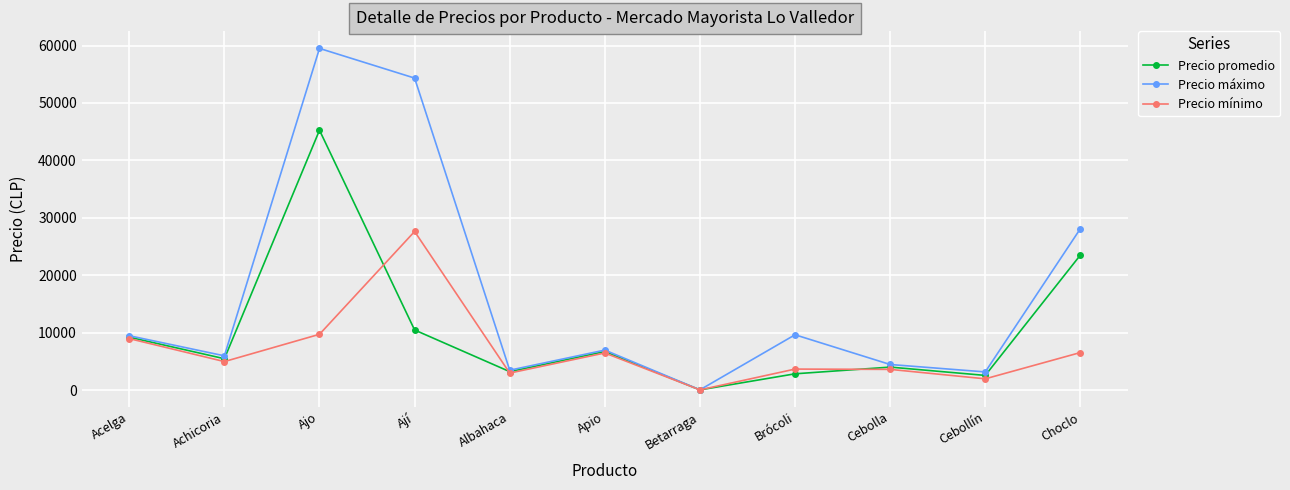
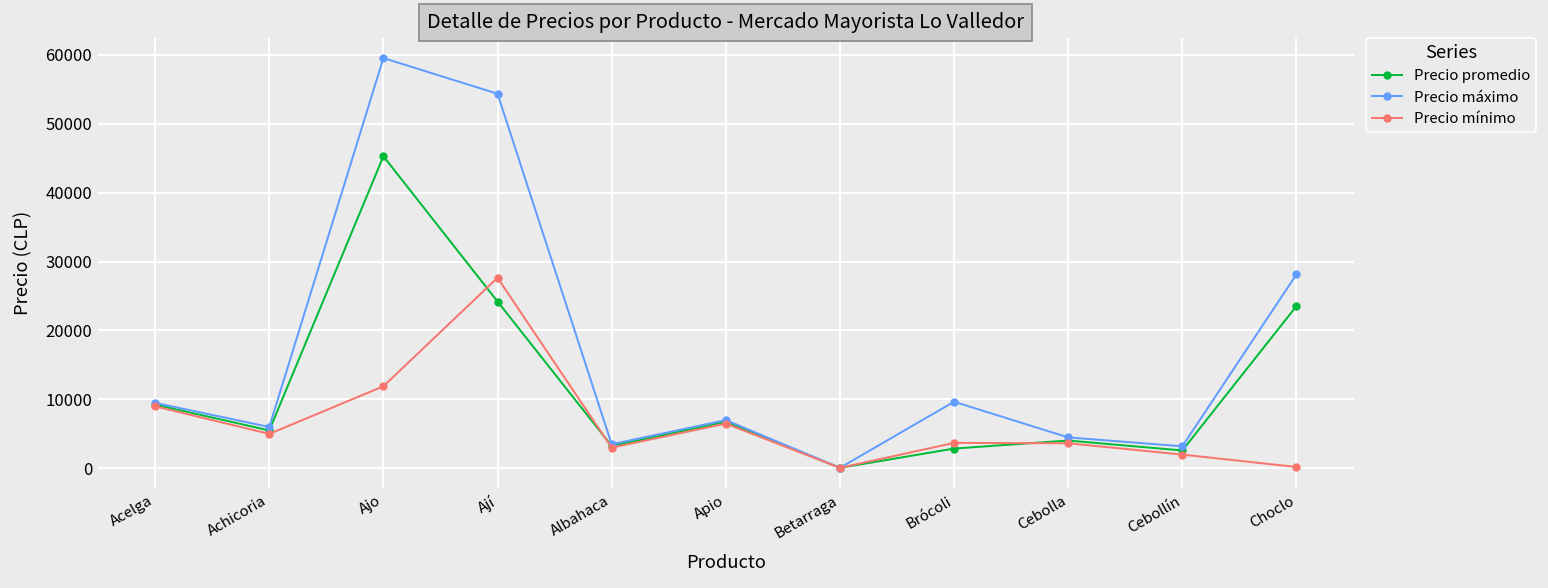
  {
    "Precio promedio": {
      "Achicoria": 6000,
      "Ajo": 45000,
-     "Ají": 11000,
+     "Ají": 24000,
      "Brócoli": 3000,
      "Cebollín": 3000,
      "Choclo": 24000
    },
    "Precio máximo": {
      "Achicoria": 6000,
      "Ajo": 60000,
      "Ají": 54000,
      "Brócoli": 10000,
      "Cebolla": 4000,
      "Cebollín": 3000,
      "Choclo": 28000
    },
    "Precio mínimo": {
      "Achicoria": 5000,
-     "Ajo": 10000,
+     "Ajo": 12000,
      "Ají": 28000,
      "Brócoli": 4000,
      "Cebollín": 2000,
-     "Choclo": 7000
+     "Choclo": 0
    }
  }
